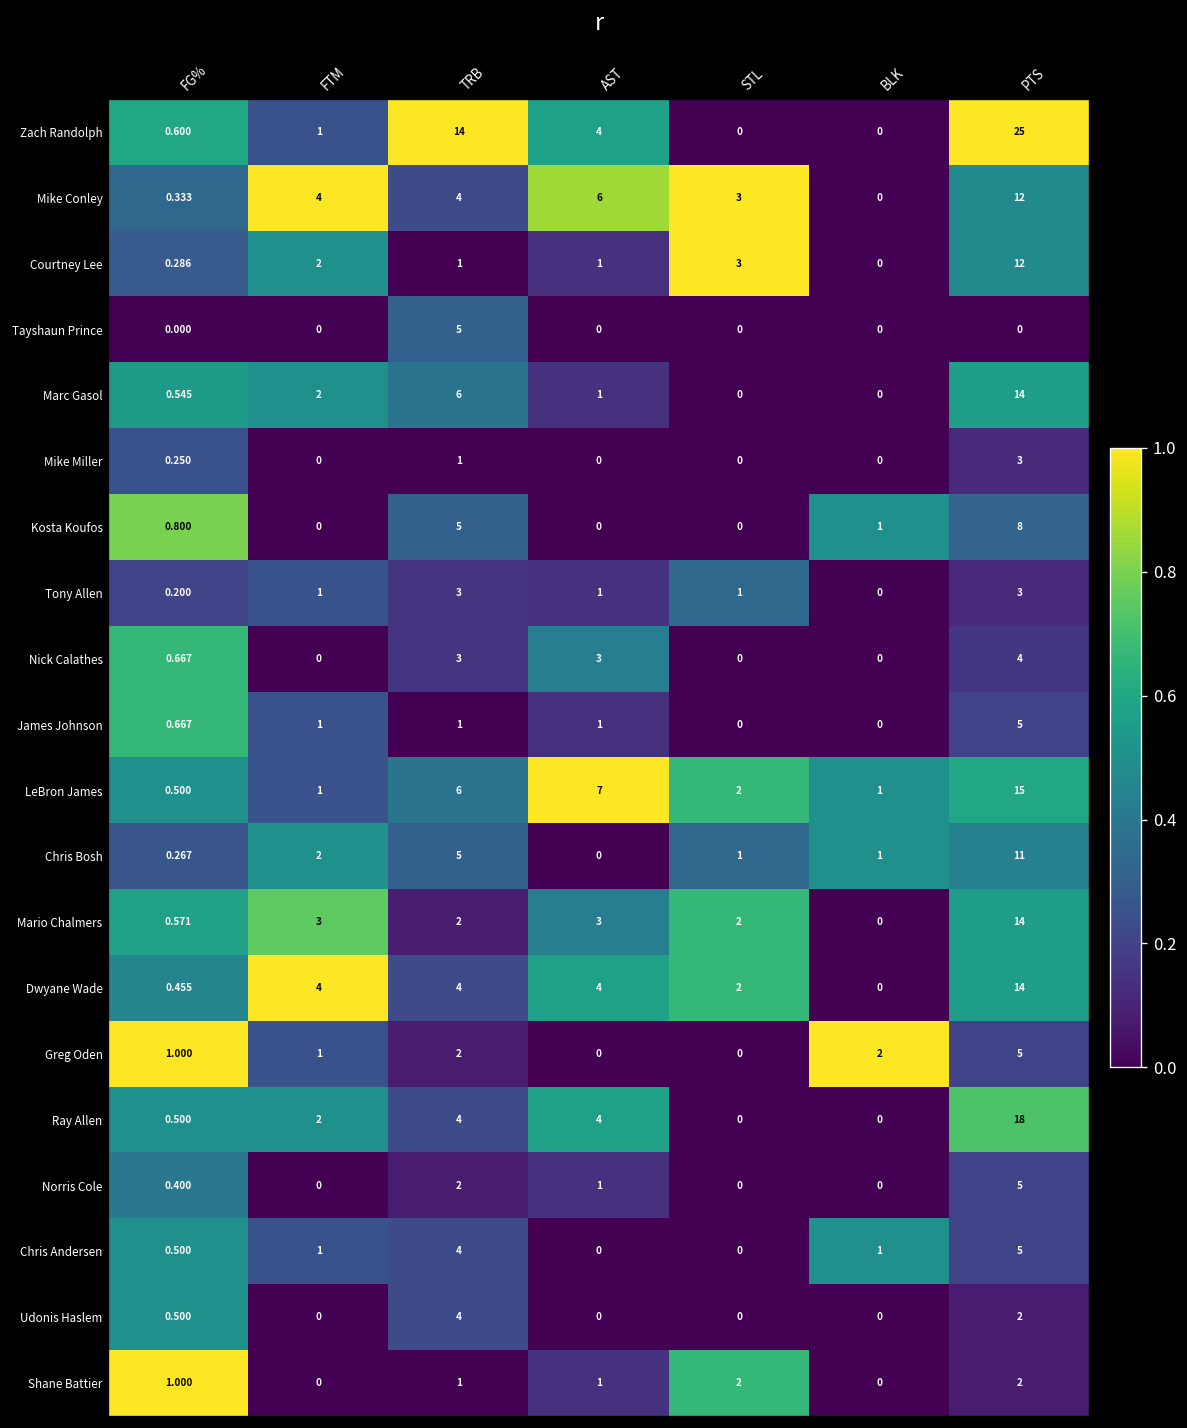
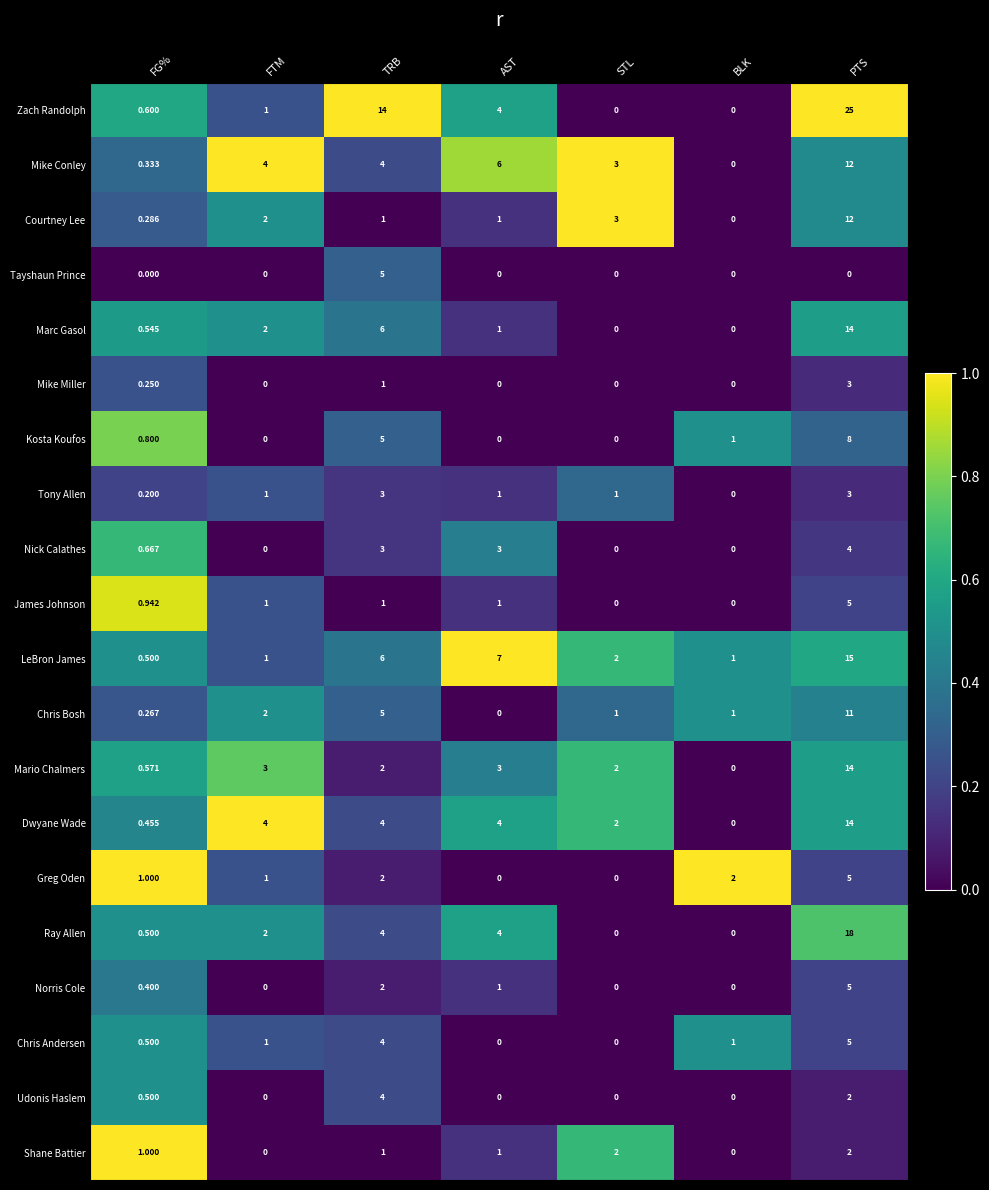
  {
    "Zach Randolph": {
      "FG%": 0.600,
      "FTM": 1,
      "TRB": 14,
      "AST": 4,
      "STL": 0,
      "BLK": 0,
      "PTS": 25
    },
    "Mike Conley": {
      "FG%": 0.333,
      "FTM": 4,
      "TRB": 4,
      "AST": 6,
      "STL": 3,
      "BLK": 0,
      "PTS": 12
    },
    "Courtney Lee": {
      "FG%": 0.286,
      "FTM": 2,
      "TRB": 1,
      "AST": 1,
      "STL": 3,
      "BLK": 0,
      "PTS": 12
    },
    "Tayshaun Prince": {
      "FG%": 0.000,
      "FTM": 0,
      "TRB": 5,
      "AST": 0,
      "STL": 0,
      "BLK": 0,
      "PTS": 0
    },
    "Marc Gasol": {
      "FG%": 0.545,
      "FTM": 2,
      "TRB": 6,
      "AST": 1,
      "STL": 0,
      "BLK": 0,
      "PTS": 14
    },
    "Mike Miller": {
      "FG%": 0.250,
      "FTM": 0,
      "TRB": 1,
      "AST": 0,
      "STL": 0,
      "BLK": 0,
      "PTS": 3
    },
    "Kosta Koufos": {
      "FG%": 0.800,
      "FTM": 0,
      "TRB": 5,
      "AST": 0,
      "STL": 0,
      "BLK": 1,
      "PTS": 8
    },
    "Tony Allen": {
      "FG%": 0.200,
      "FTM": 1,
      "TRB": 3,
      "AST": 1,
      "STL": 1,
      "BLK": 0,
      "PTS": 3
    },
    "Nick Calathes": {
      "FG%": 0.667,
      "FTM": 0,
      "TRB": 3,
      "AST": 3,
      "STL": 0,
      "BLK": 0,
      "PTS": 4
    },
    "James Johnson": {
-     "FG%": 0.667,
+     "FG%": 0.942,
      "FTM": 1,
      "TRB": 1,
      "AST": 1,
      "STL": 0,
      "BLK": 0,
      "PTS": 5
    },
    "LeBron James": {
      "FG%": 0.500,
      "FTM": 1,
      "TRB": 6,
      "AST": 7,
      "STL": 2,
      "BLK": 1,
      "PTS": 15
    },
    "Chris Bosh": {
      "FG%": 0.267,
      "FTM": 2,
      "TRB": 5,
      "AST": 0,
      "STL": 1,
      "BLK": 1,
      "PTS": 11
    },
    "Mario Chalmers": {
      "FG%": 0.571,
      "FTM": 3,
      "TRB": 2,
      "AST": 3,
      "STL": 2,
      "BLK": 0,
      "PTS": 14
    },
    "Dwyane Wade": {
      "FG%": 0.455,
      "FTM": 4,
      "TRB": 4,
      "AST": 4,
      "STL": 2,
      "BLK": 0,
      "PTS": 14
    },
    "Greg Oden": {
      "FG%": 1.000,
      "FTM": 1,
      "TRB": 2,
      "AST": 0,
      "STL": 0,
      "BLK": 2,
      "PTS": 5
    },
    "Ray Allen": {
      "FG%": 0.500,
      "FTM": 2,
      "TRB": 4,
      "AST": 4,
      "STL": 0,
      "BLK": 0,
      "PTS": 18
    },
    "Norris Cole": {
      "FG%": 0.400,
      "FTM": 0,
      "TRB": 2,
      "AST": 1,
      "STL": 0,
      "BLK": 0,
      "PTS": 5
    },
    "Chris Andersen": {
      "FG%": 0.500,
      "FTM": 1,
      "TRB": 4,
      "AST": 0,
      "STL": 0,
      "BLK": 1,
      "PTS": 5
    },
    "Udonis Haslem": {
      "FG%": 0.500,
      "FTM": 0,
      "TRB": 4,
      "AST": 0,
      "STL": 0,
      "BLK": 0,
      "PTS": 2
    },
    "Shane Battier": {
      "FG%": 1.000,
      "FTM": 0,
      "TRB": 1,
      "AST": 1,
      "STL": 2,
      "BLK": 0,
      "PTS": 2
    }
  }
